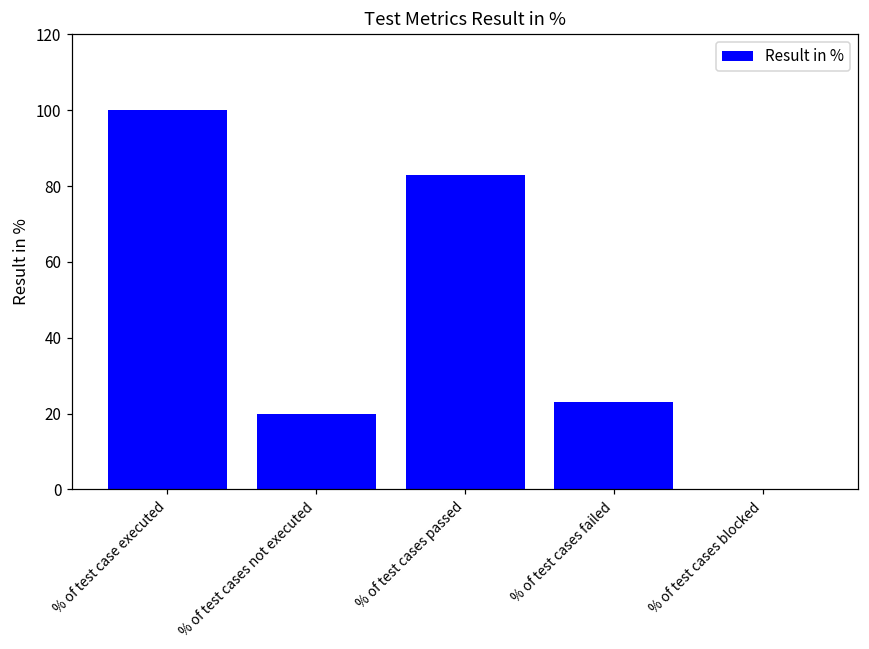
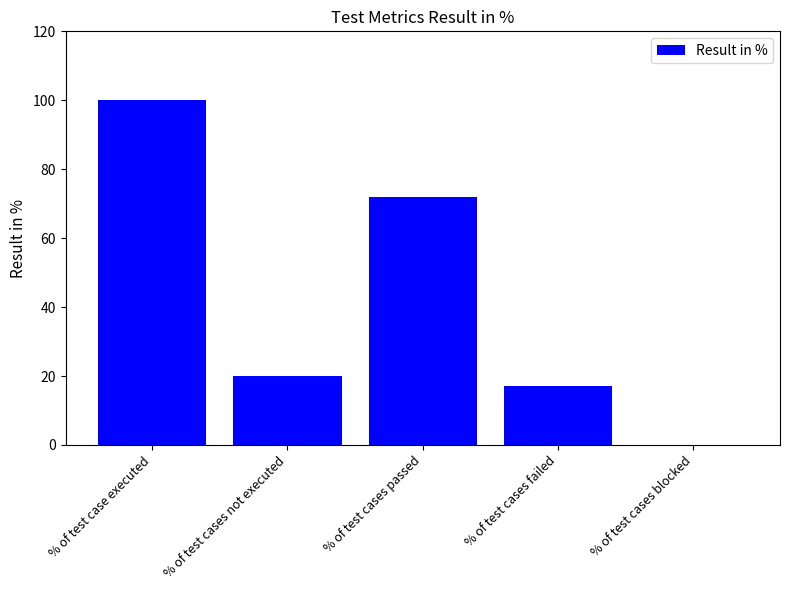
  {
    "% of test case executed": 100,
    "% of test cases not executed": 20,
-   "% of test cases passed": 83,
-   "% of test cases failed": 23,
+   "% of test cases passed": 72,
+   "% of test cases failed": 17,
    "% of test cases blocked": 0
  }
